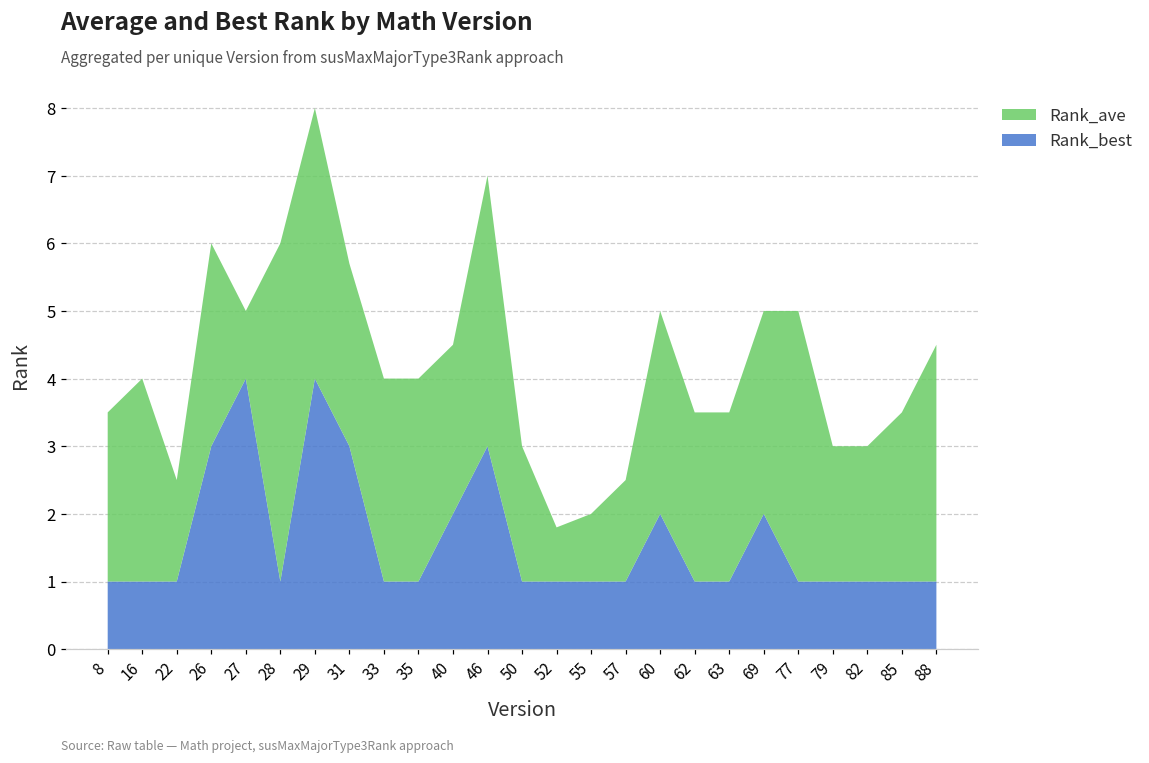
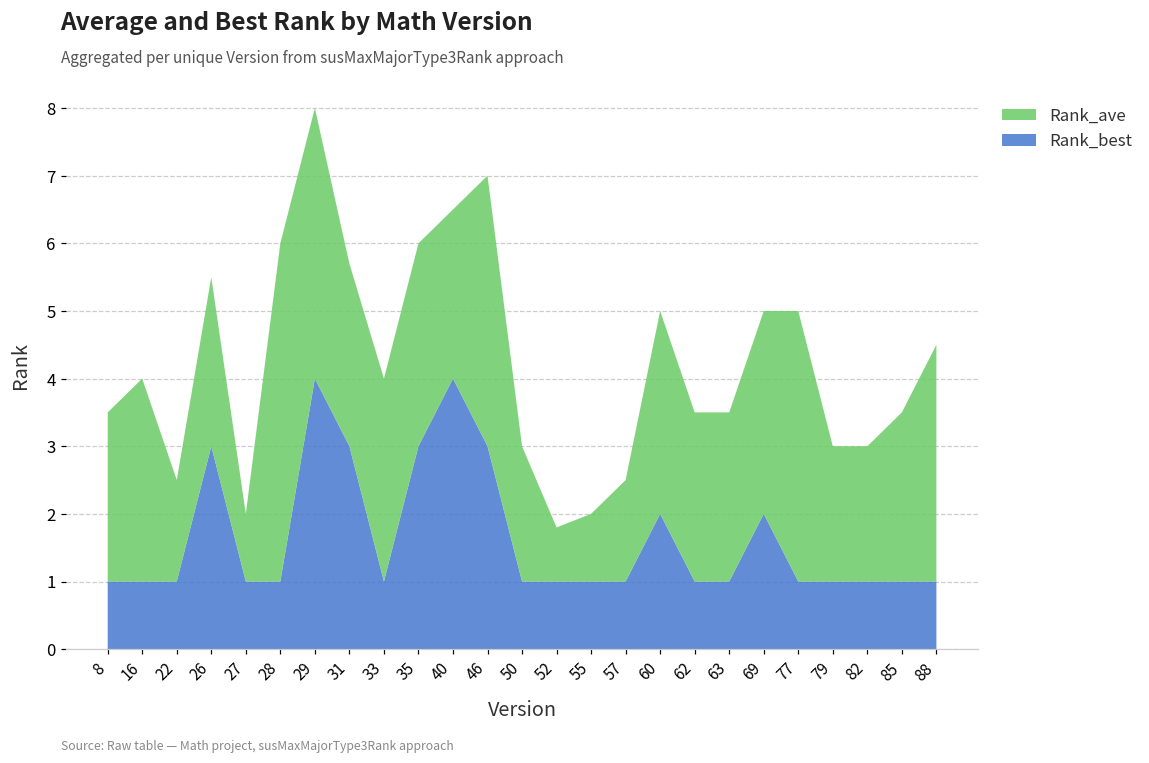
  {
    "Rank_best": {
      "8": 1,
      "16": 1,
      "22": 1,
      "26": 3,
-     "27": 4,
+     "27": 1,
      "28": 1,
      "29": 4,
      "31": 3,
      "33": 1,
-     "35": 1,
-     "40": 2,
+     "35": 3,
+     "40": 4,
      "46": 3,
      "50": 1,
      "52": 1,
      "55": 1,
      "57": 1,
      "60": 2,
      "62": 1,
      "63": 1,
      "69": 2,
      "77": 1,
      "79": 1,
      "82": 1,
      "85": 1,
      "88": 1
    },
    "Rank_ave": {
      "8": 2.5,
      "16": 3.0,
      "22": 1.5,
-     "26": 3.0,
+     "26": 2.5,
      "27": 1.0,
      "28": 5.0,
      "29": 4.0,
      "31": 2.7,
      "33": 3.0,
      "35": 3.0,
      "40": 2.5,
      "46": 4.0,
      "50": 2.0,
      "52": 0.8,
      "55": 1.0,
      "57": 1.5,
      "60": 3.0,
      "62": 2.5,
      "63": 2.5,
      "69": 3.0,
      "77": 4.0,
      "79": 2.0,
      "82": 2.0,
      "85": 2.5,
      "88": 3.5
    }
  }
